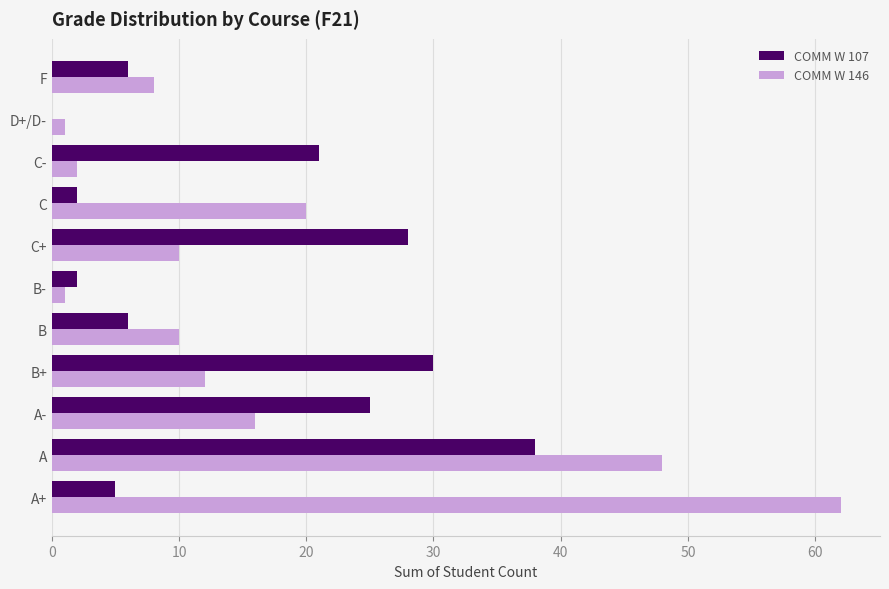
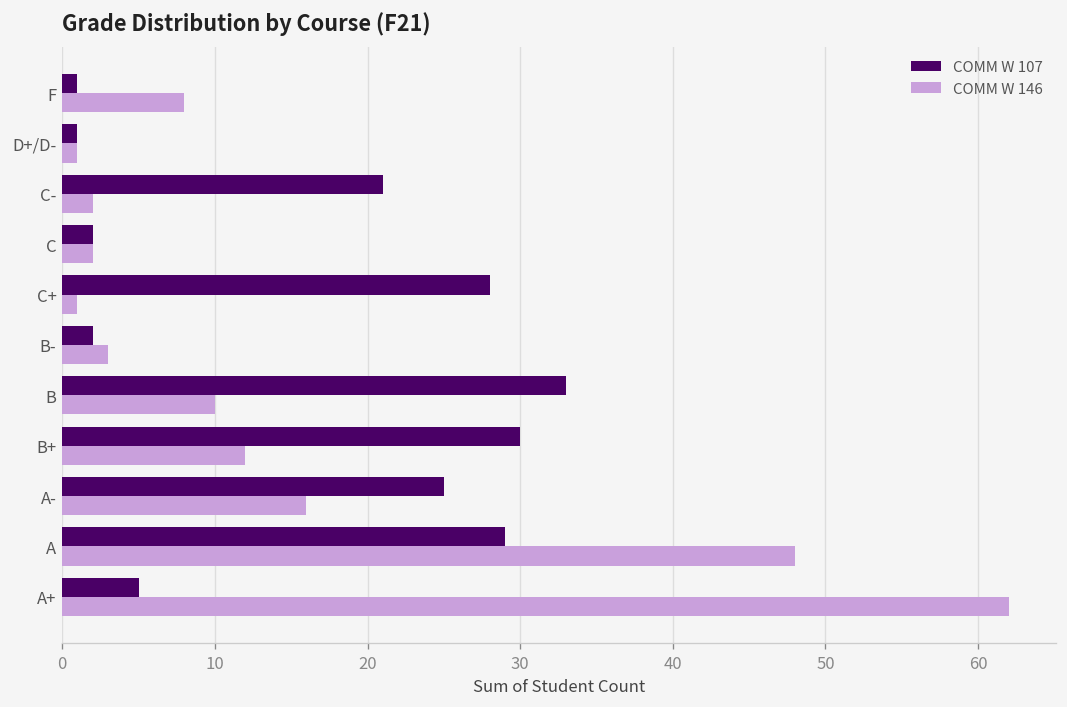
  {
    "COMM W 107": {
-     "F": 6,
-     "D+/D-": 0,
+     "F": 1,
+     "D+/D-": 1,
      "C-": 21,
      "C": 2,
      "C+": 28,
      "B-": 2,
-     "B": 6,
+     "B": 33,
      "B+": 30,
      "A-": 25,
-     "A": 38,
+     "A": 29,
      "A+": 5
    },
    "COMM W 146": {
      "F": 8,
      "D+/D-": 1,
      "C-": 2,
-     "C": 20,
-     "C+": 10,
-     "B-": 1,
+     "C": 2,
+     "C+": 1,
+     "B-": 3,
      "B": 10,
      "B+": 12,
      "A-": 16,
      "A": 48,
      "A+": 62
    }
  }
